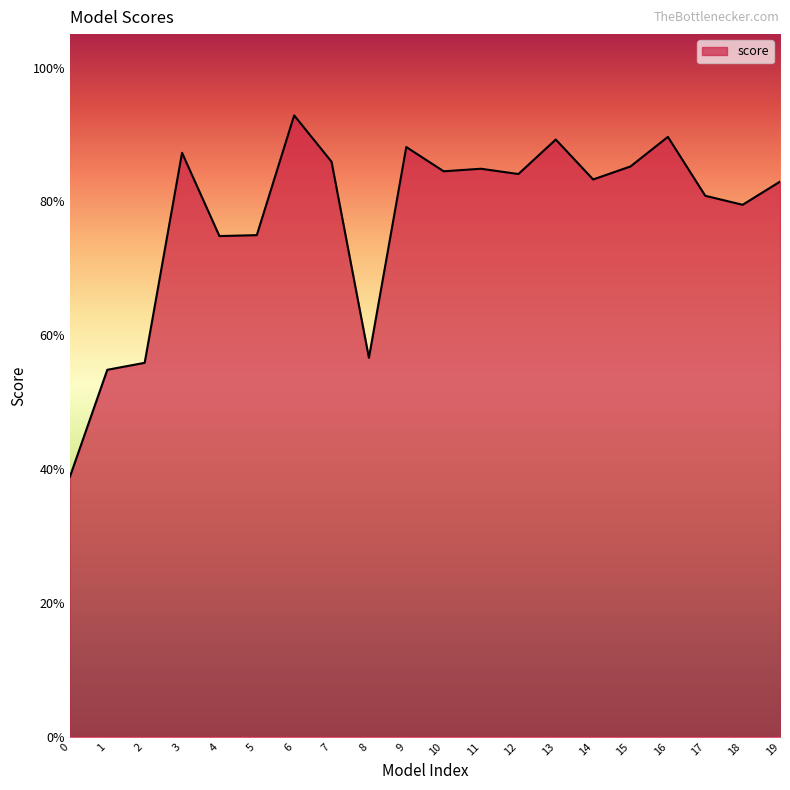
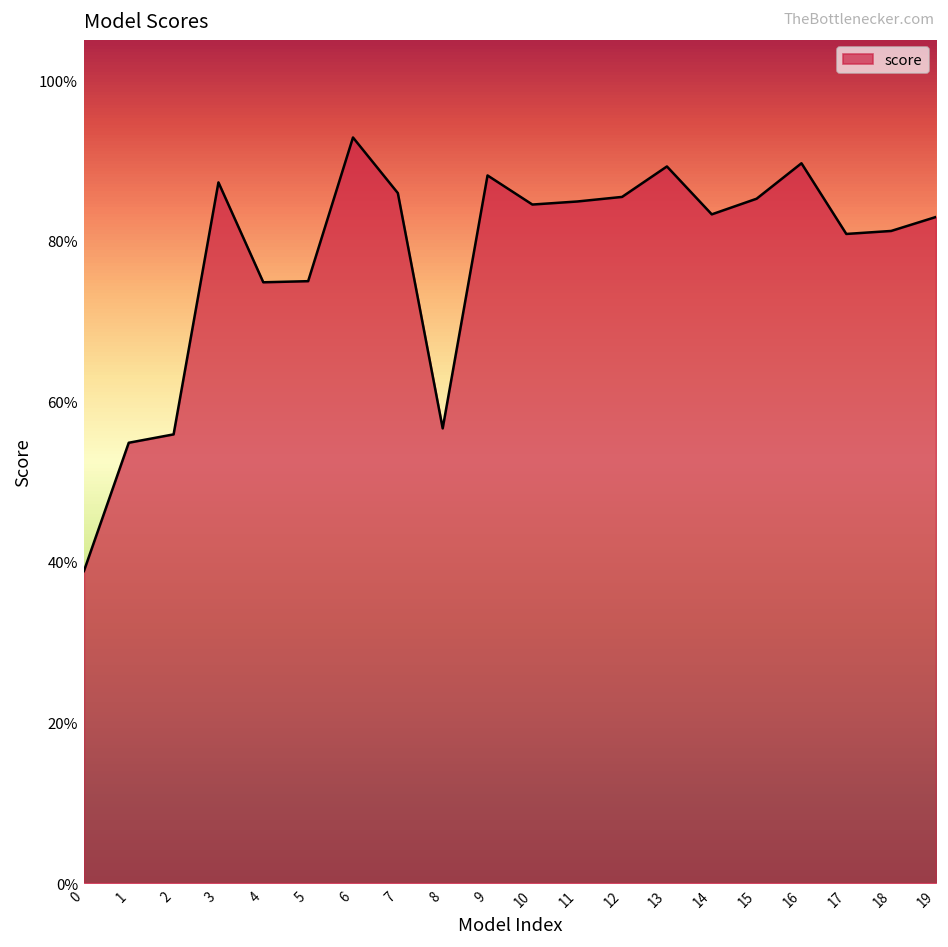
  {
    "0": "39%",
    "1": "55%",
    "2": "56%",
    "3": "87%",
    "4": "75%",
    "5": "75%",
    "6": "93%",
    "7": "86%",
    "8": "57%",
    "9": "88%",
    "10": "85%",
    "11": "85%",
-   "12": "84%",
+   "12": "85%",
    "13": "89%",
    "14": "83%",
    "15": "85%",
    "16": "90%",
    "17": "81%",
-   "18": "79%",
+   "18": "81%",
    "19": "83%"
  }
